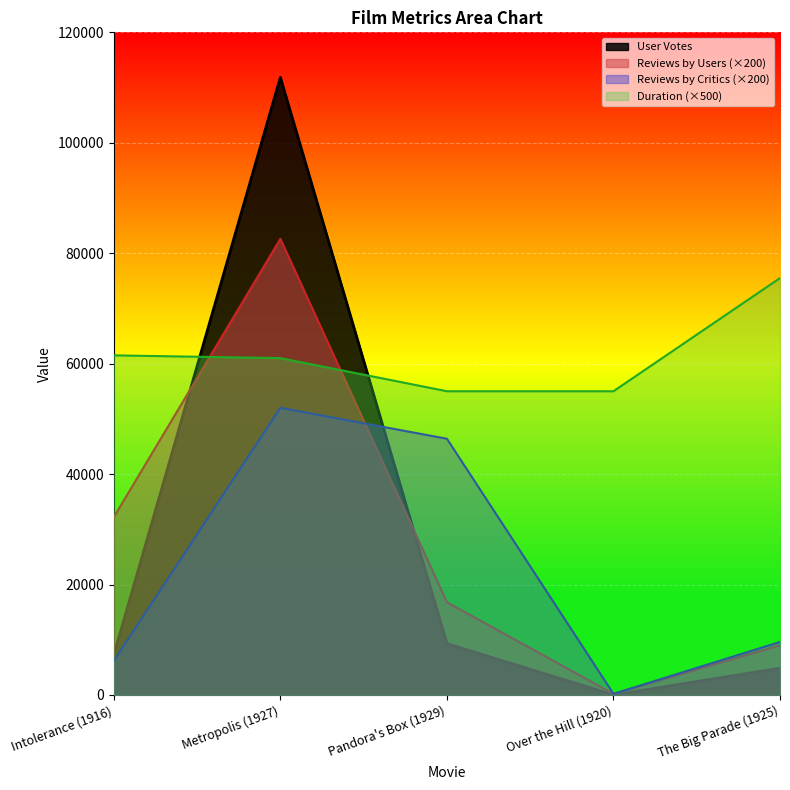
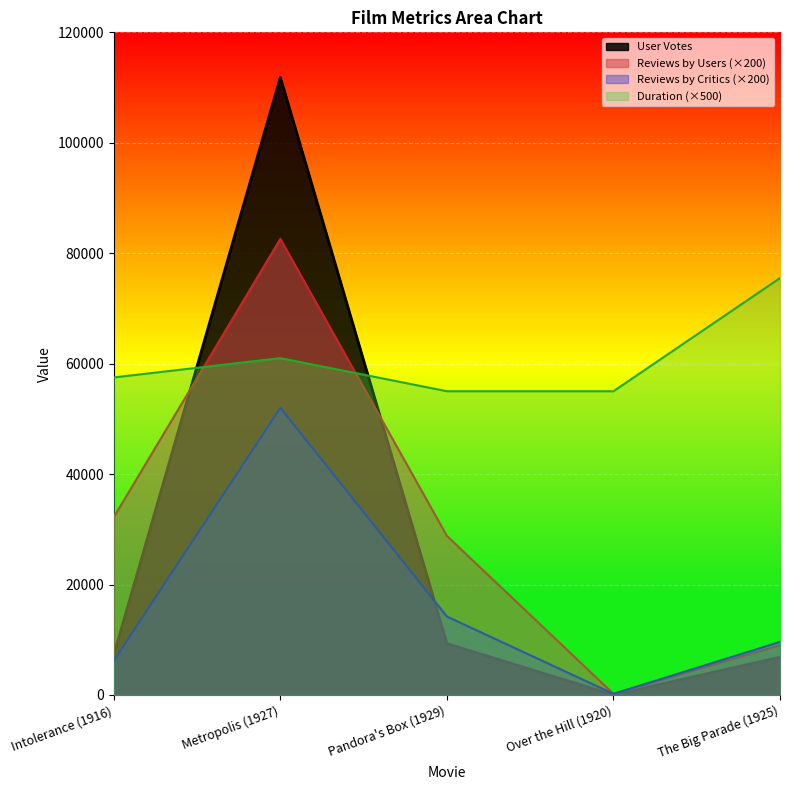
  {
    "User Votes": {
      "Intolerance (1916)": 7000,
      "Metropolis (1927)": 112000,
      "Pandora's Box (1929)": 9000,
-     "The Big Parade (1925)": 5000
+     "The Big Parade (1925)": 7000
    },
    "Reviews by Users (×200)": {
      "Intolerance (1916)": 32000,
      "Metropolis (1927)": 83000,
-     "Pandora's Box (1929)": 17000,
+     "Pandora's Box (1929)": 29000,
      "The Big Parade (1925)": 9000
    },
    "Reviews by Critics (×200)": {
      "Intolerance (1916)": 6000,
      "Metropolis (1927)": 52000,
-     "Pandora's Box (1929)": 46000,
+     "Pandora's Box (1929)": 14000,
      "The Big Parade (1925)": 10000
    },
    "Duration (×500)": {
-     "Intolerance (1916)": 62000,
+     "Intolerance (1916)": 58000,
      "Metropolis (1927)": 61000,
      "Pandora's Box (1929)": 55000,
      "Over the Hill (1920)": 55000,
      "The Big Parade (1925)": 76000
    }
  }
